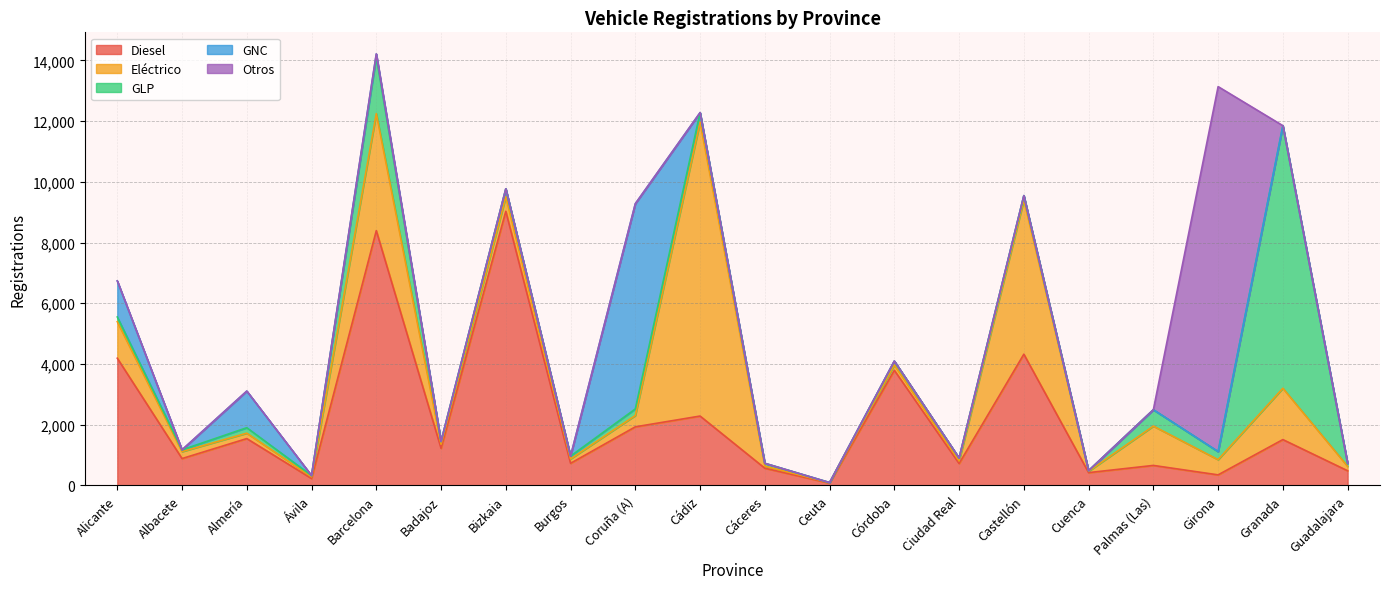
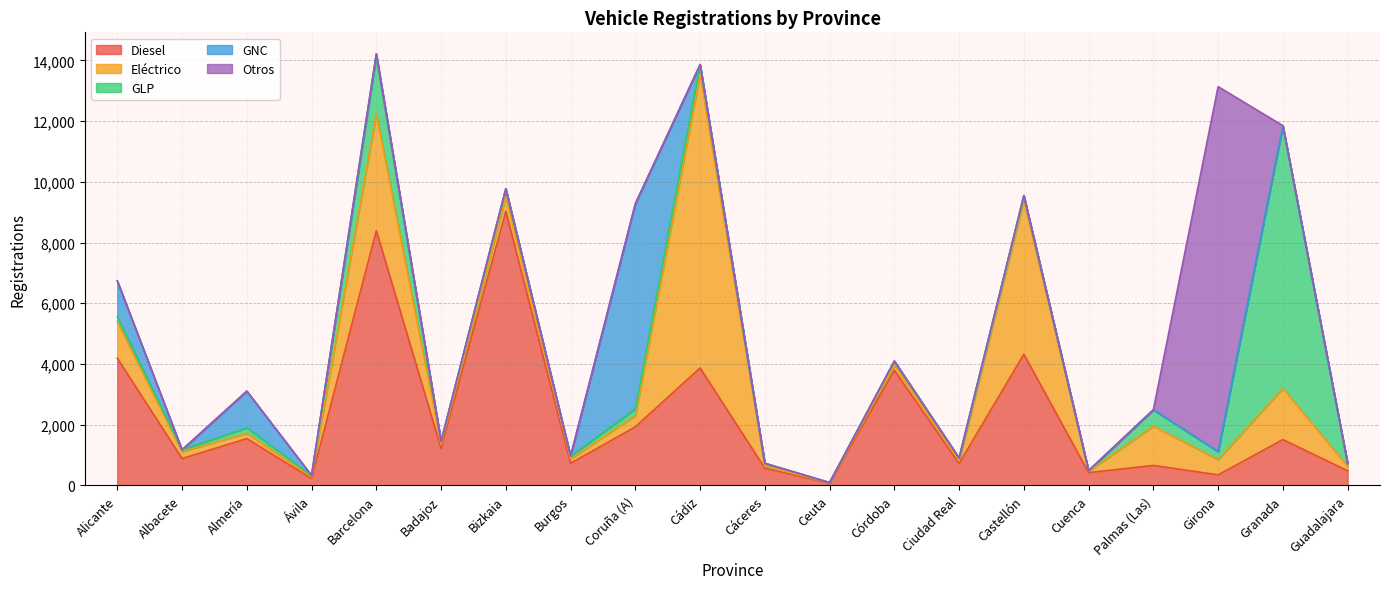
  {
    "Diesel": {
      "Alicante": "4,200",
      "Albacete": "900",
      "Almería": "1,500",
      "Barcelona": "8,400",
      "Badajoz": "1,200",
      "Bizkaia": "9,000",
      "Burgos": "700",
      "Coruña (A)": "1,900",
-     "Cádiz": "2,300",
+     "Cádiz": "3,900",
      "Córdoba": "3,800",
      "Ciudad Real": "700",
      "Castellón": "4,300",
      "Palmas (Las)": "700",
      "Girona": "300",
      "Granada": "1,500",
      "Guadalajara": "500"
    },
    "Eléctrico": {
      "Alicante": "1,200",
      "Almería": "200",
      "Barcelona": "3,900",
      "Badajoz": "100",
      "Bizkaia": "500",
      "Burgos": "100",
      "Coruña (A)": "400",
      "Cádiz": "9,700",
      "Córdoba": "200",
      "Ciudad Real": "100",
      "Castellón": "5,100",
      "Palmas (Las)": "1,300",
      "Girona": "500",
      "Granada": "1,700",
      "Guadalajara": "100"
    },
    "GLP": {
      "Alicante": "200",
      "Almería": "200",
      "Barcelona": "1,900",
      "Coruña (A)": "200"
    },
    "Otros": {
      "Girona": "12,000"
    }
  }
